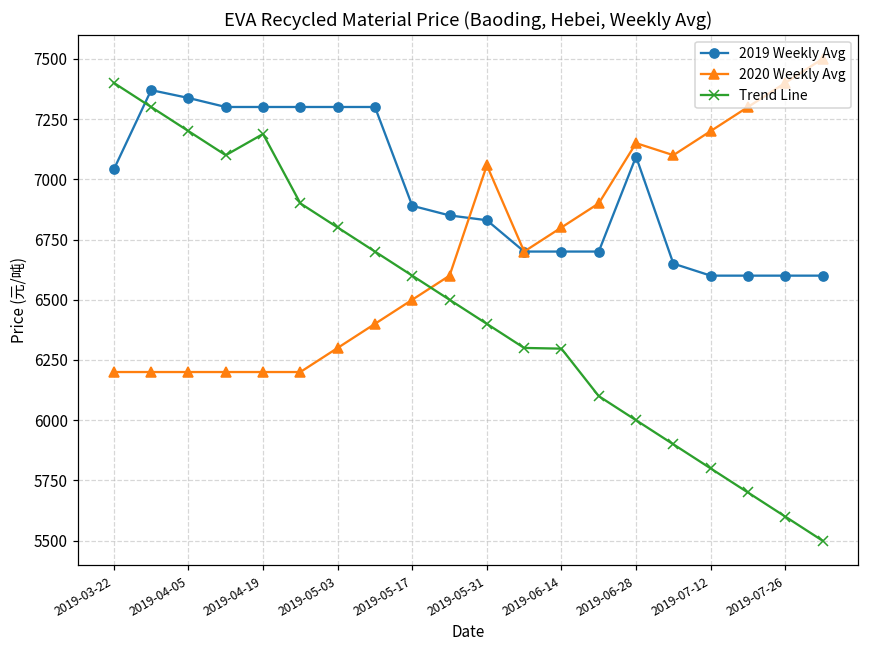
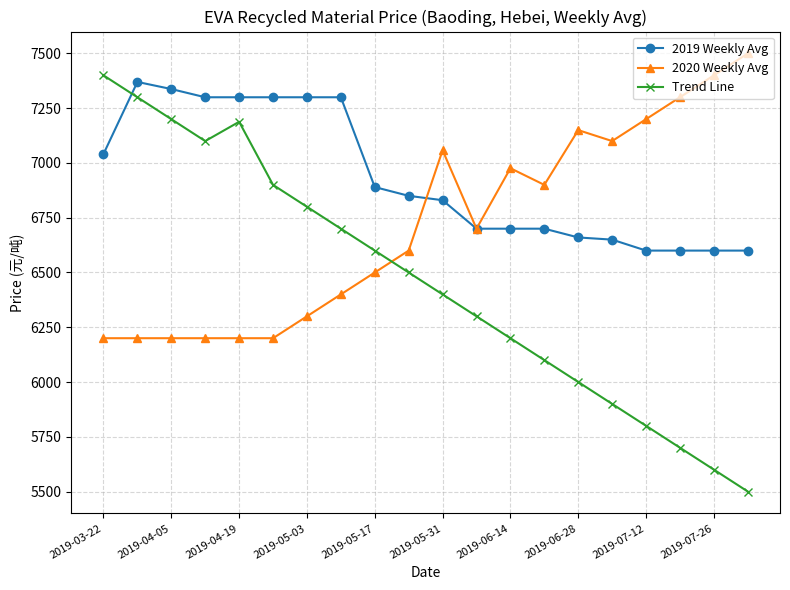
  {
    "2019 Weekly Avg": {
      "2019-03-22": 7040,
      "2019-04-05": 7340,
      "2019-04-19": 7300,
      "2019-05-03": 7300,
      "2019-05-17": 6890,
      "2019-05-31": 6830,
      "2019-06-14": 6700,
-     "2019-06-28": 7090,
+     "2019-06-28": 6660,
      "2019-07-12": 6600,
      "2019-07-26": 6600
    },
    "2020 Weekly Avg": {
      "2019-03-22": 6200,
      "2019-04-05": 6200,
      "2019-04-19": 6200,
      "2019-05-03": 6300,
      "2019-05-17": 6500,
      "2019-05-31": 7060,
-     "2019-06-14": 6800,
+     "2019-06-14": 6980,
      "2019-06-28": 7150,
      "2019-07-12": 7200
    },
    "Trend Line": {
      "2019-03-22": 7400,
      "2019-04-05": 7200,
      "2019-04-19": 7190,
      "2019-05-03": 6800,
      "2019-05-17": 6600,
      "2019-05-31": 6400,
-     "2019-06-14": 6300,
+     "2019-06-14": 6200,
      "2019-06-28": 6000,
      "2019-07-12": 5800,
      "2019-07-26": 5600
    }
  }
